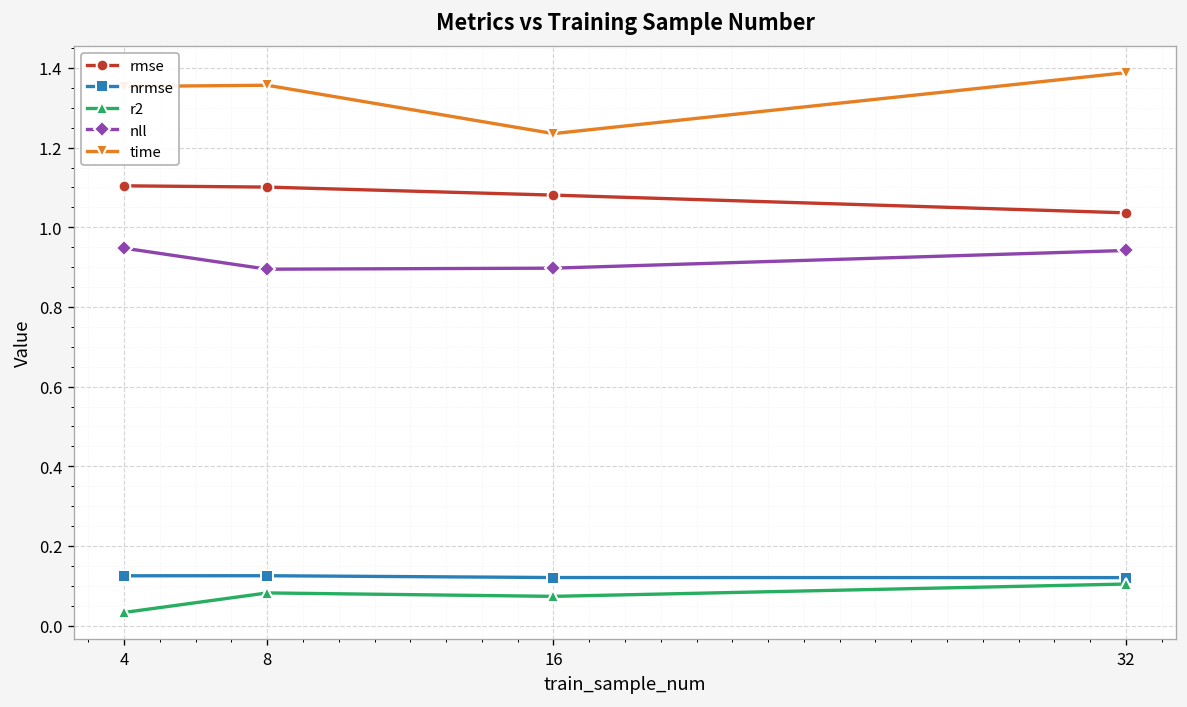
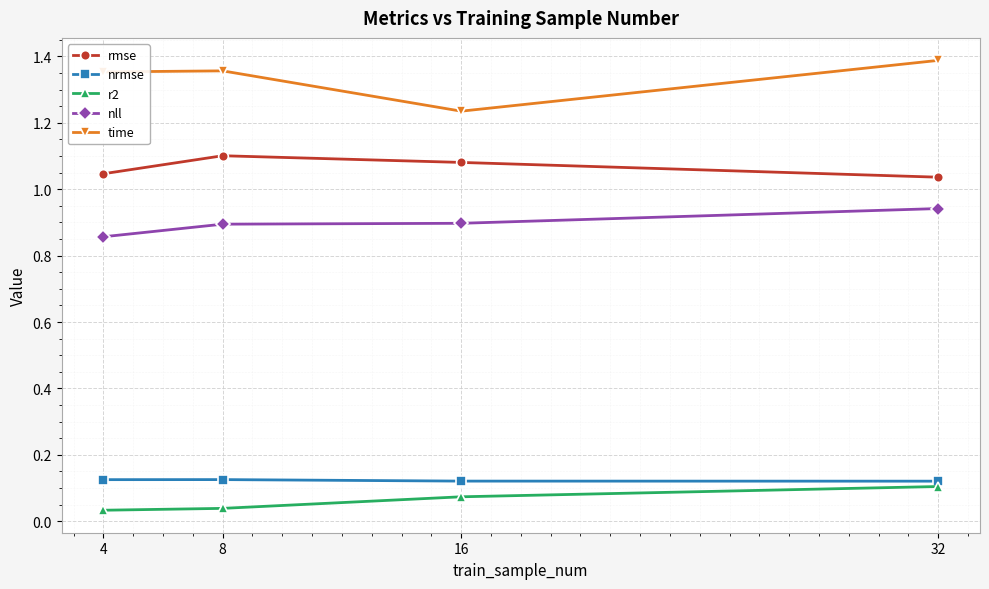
  {
    "rmse": {
-     "4": 1.10,
+     "4": 1.05,
      "8": 1.10,
      "16": 1.08,
      "32": 1.04
    },
    "nrmse": {
      "4": 0.13,
      "8": 0.13,
      "16": 0.12,
      "32": 0.12
    },
    "r2": {
      "4": 0.03,
-     "8": 0.08,
+     "8": 0.04,
      "16": 0.07,
      "32": 0.10
    },
    "nll": {
-     "4": 0.95,
+     "4": 0.86,
      "8": 0.89,
      "16": 0.90,
      "32": 0.94
    },
    "time": {
      "8": 1.36,
      "16": 1.24,
      "32": 1.39
    }
  }
